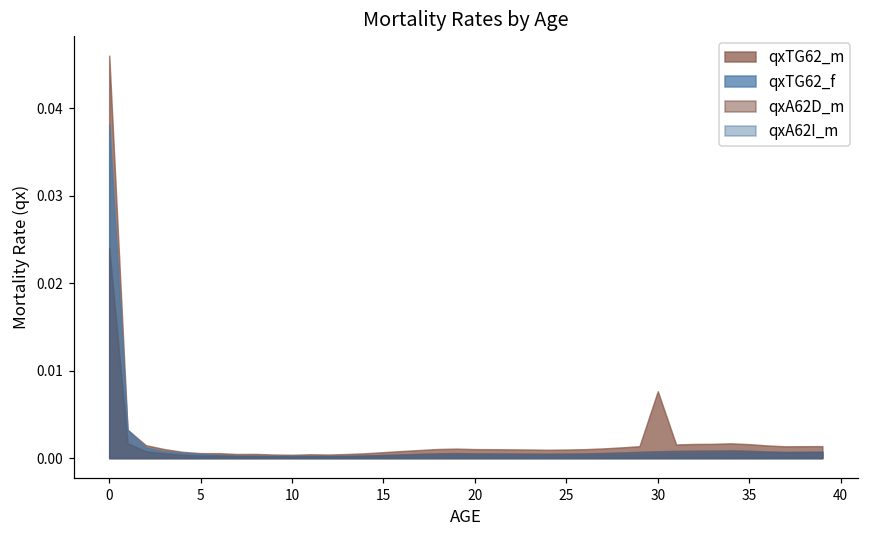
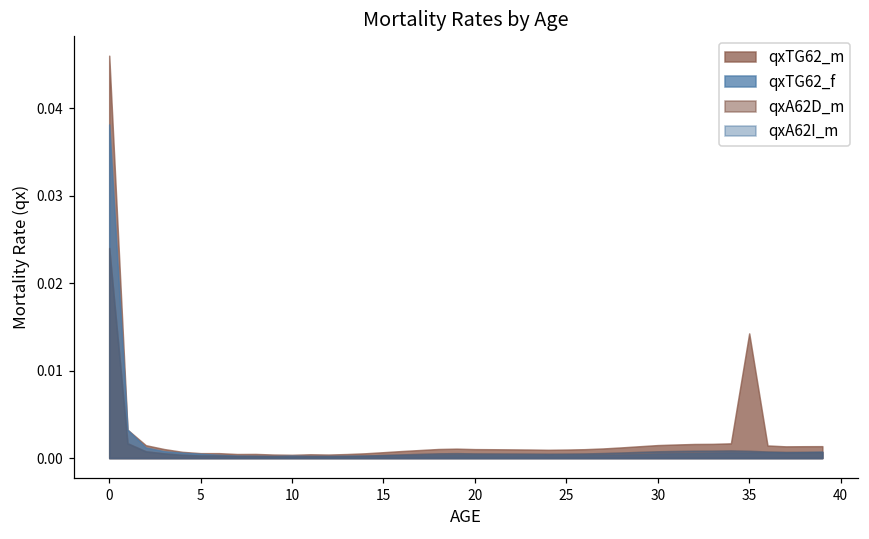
  {
    "qxTG62_m": {
      "0": 0.046,
      "15": 0.001,
      "20": 0.001,
      "25": 0.001,
-     "30": 0.008,
-     "35": 0.002
+     "30": 0.001,
+     "35": 0.014
    }
  }
